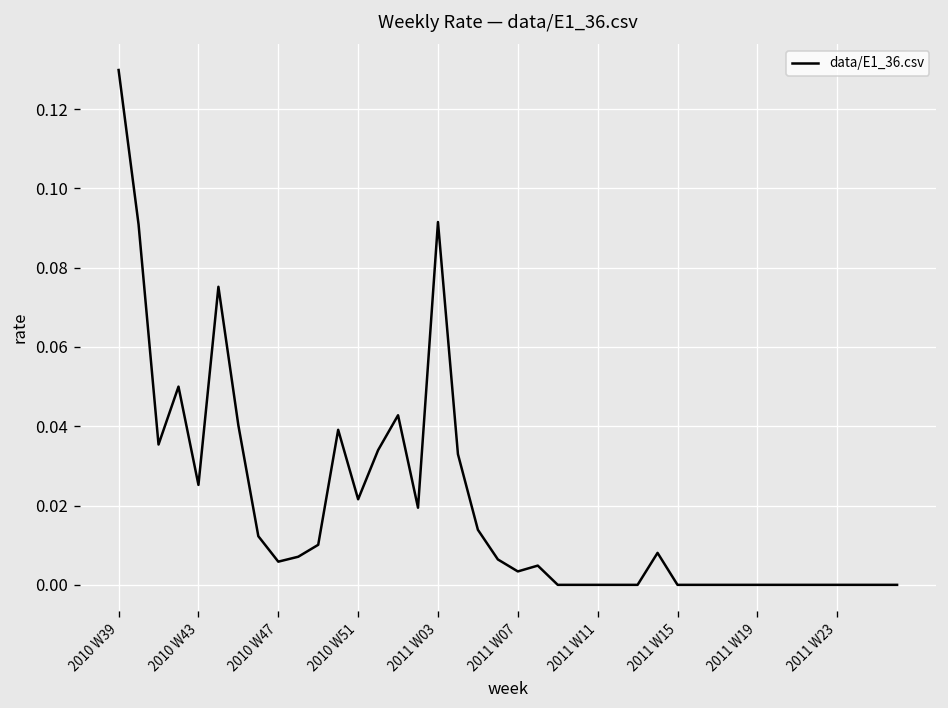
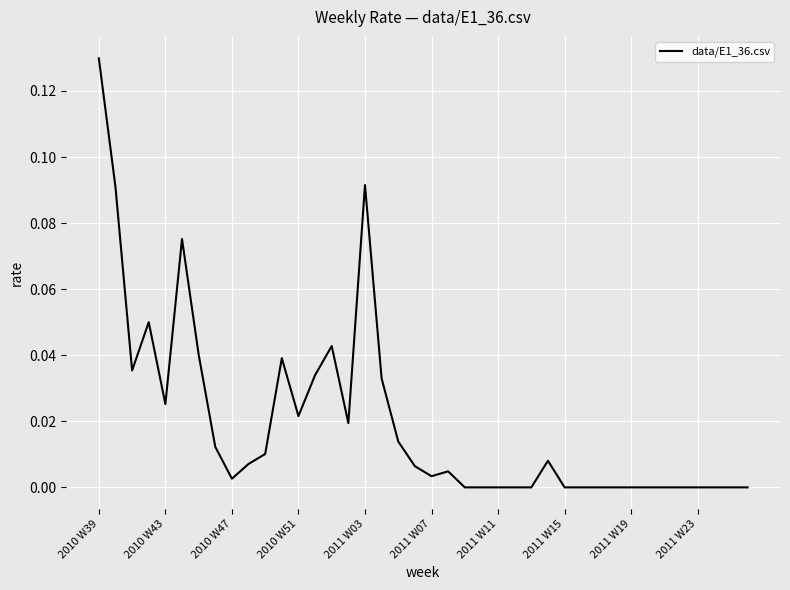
  {
    "2010 W39": 0.130,
    "2010 W43": 0.025,
-   "2010 W47": 0.006,
+   "2010 W47": 0.003,
    "2010 W51": 0.022,
    "2011 W03": 0.092,
    "2011 W07": 0.003,
    "2011 W11": 0.000,
    "2011 W15": 0.000,
    "2011 W19": 0.000,
    "2011 W23": 0.000
  }
